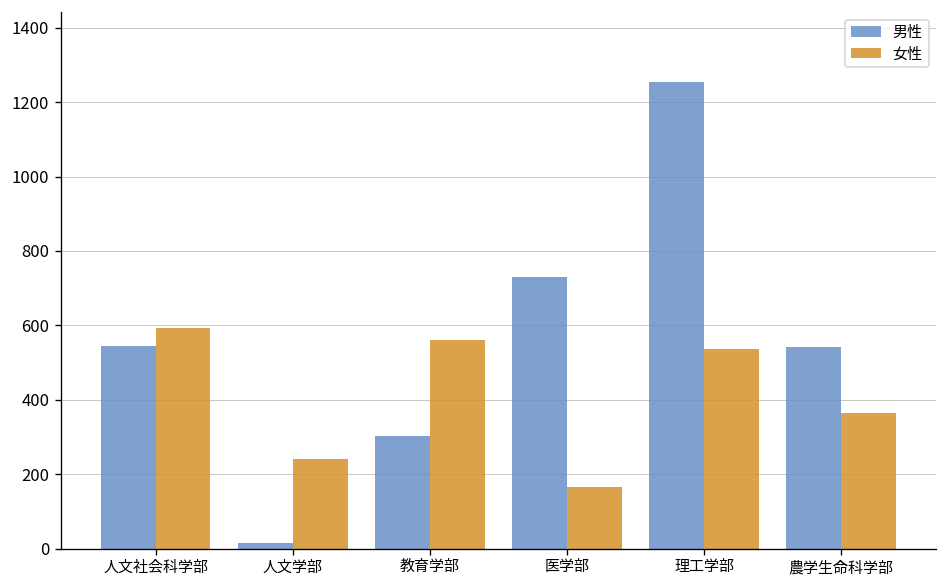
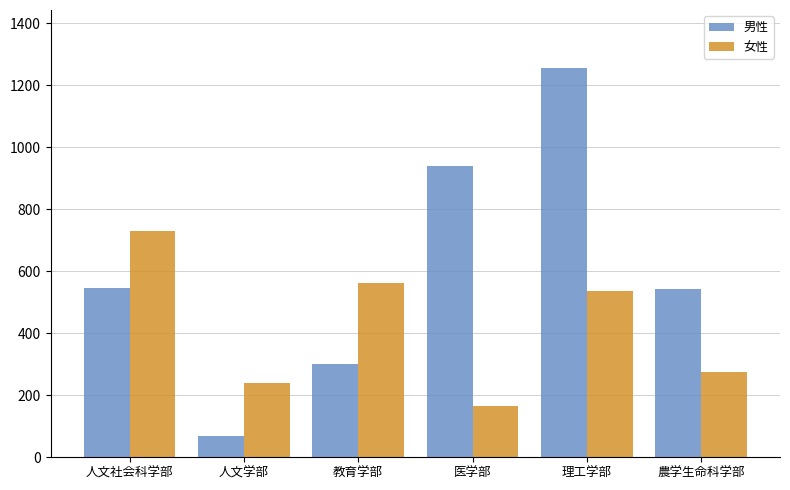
  {
    "男性": {
      "人文社会科学部": 550,
-     "人文学部": 20,
+     "人文学部": 70,
      "教育学部": 300,
-     "医学部": 730,
+     "医学部": 940,
      "理工学部": 1250,
      "農学生命科学部": 540
    },
    "女性": {
-     "人文社会科学部": 590,
+     "人文社会科学部": 730,
      "人文学部": 240,
      "教育学部": 560,
      "医学部": 170,
      "理工学部": 540,
-     "農学生命科学部": 370
+     "農学生命科学部": 280
    }
  }
